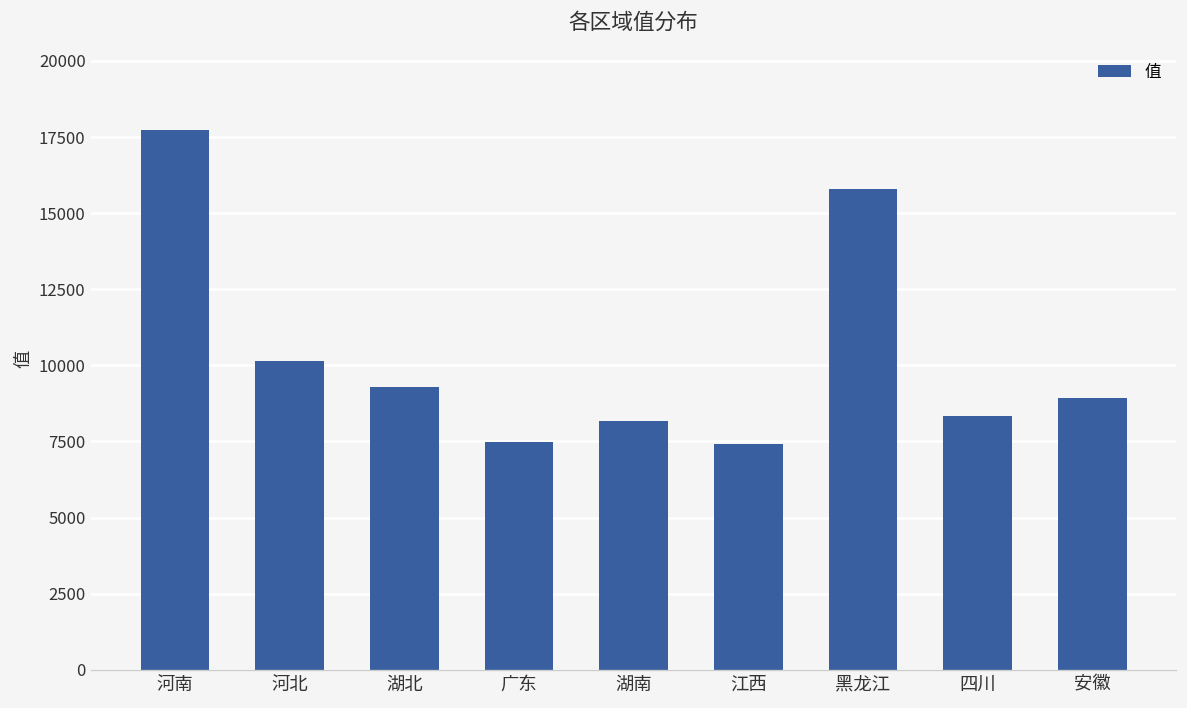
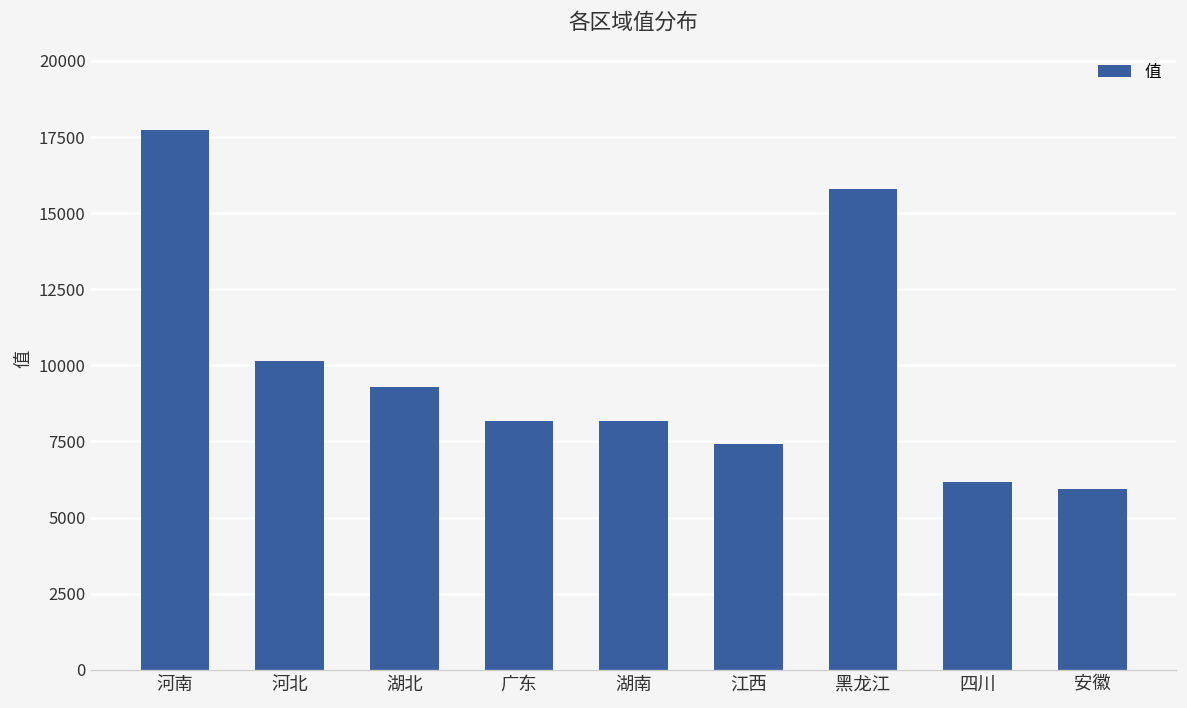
  {
    "河南": 17700,
    "河北": 10100,
    "湖北": 9300,
-   "广东": 7500,
+   "广东": 8200,
    "湖南": 8200,
    "江西": 7400,
    "黑龙江": 15800,
-   "四川": 8300,
-   "安徽": 8900
+   "四川": 6200,
+   "安徽": 5900
  }
